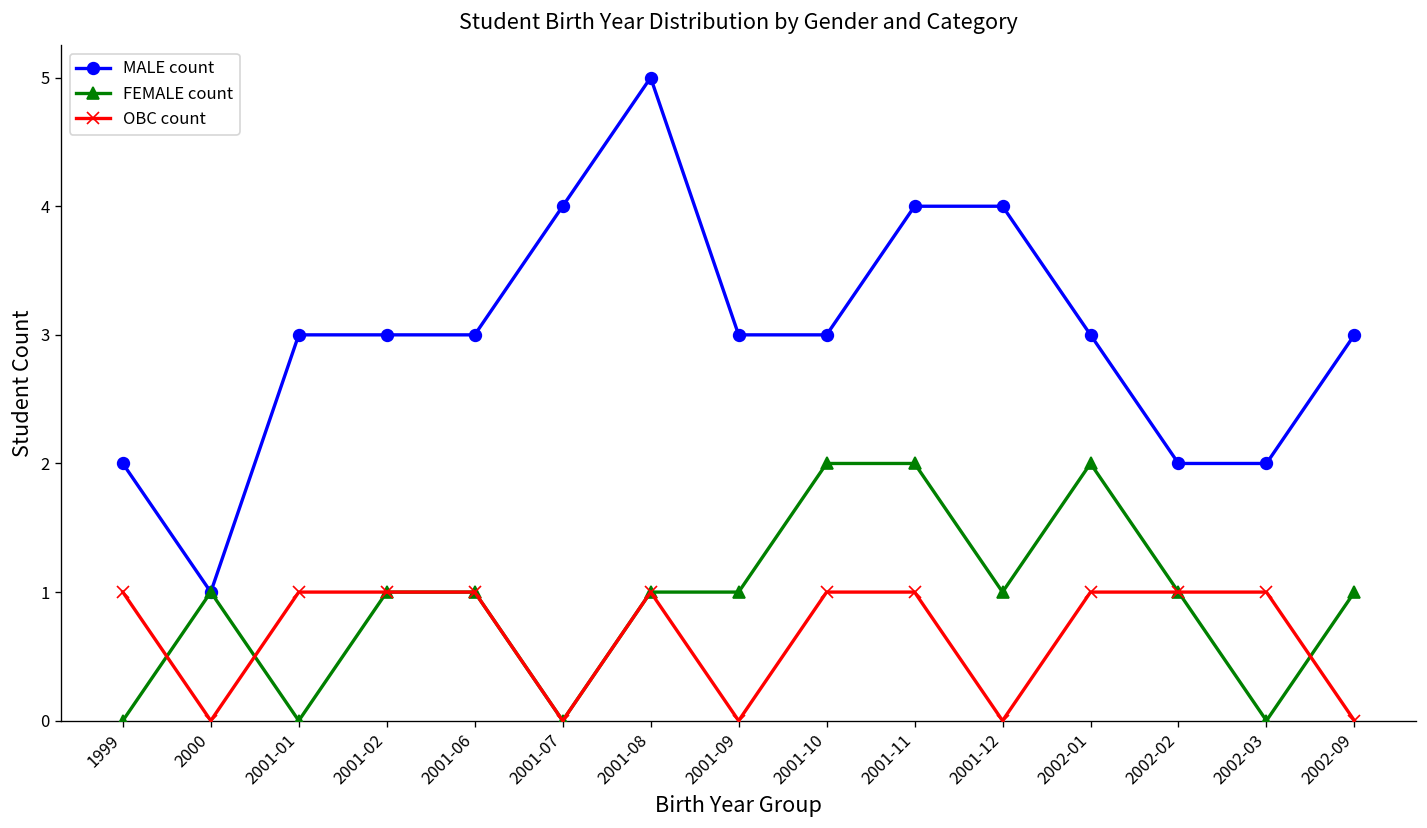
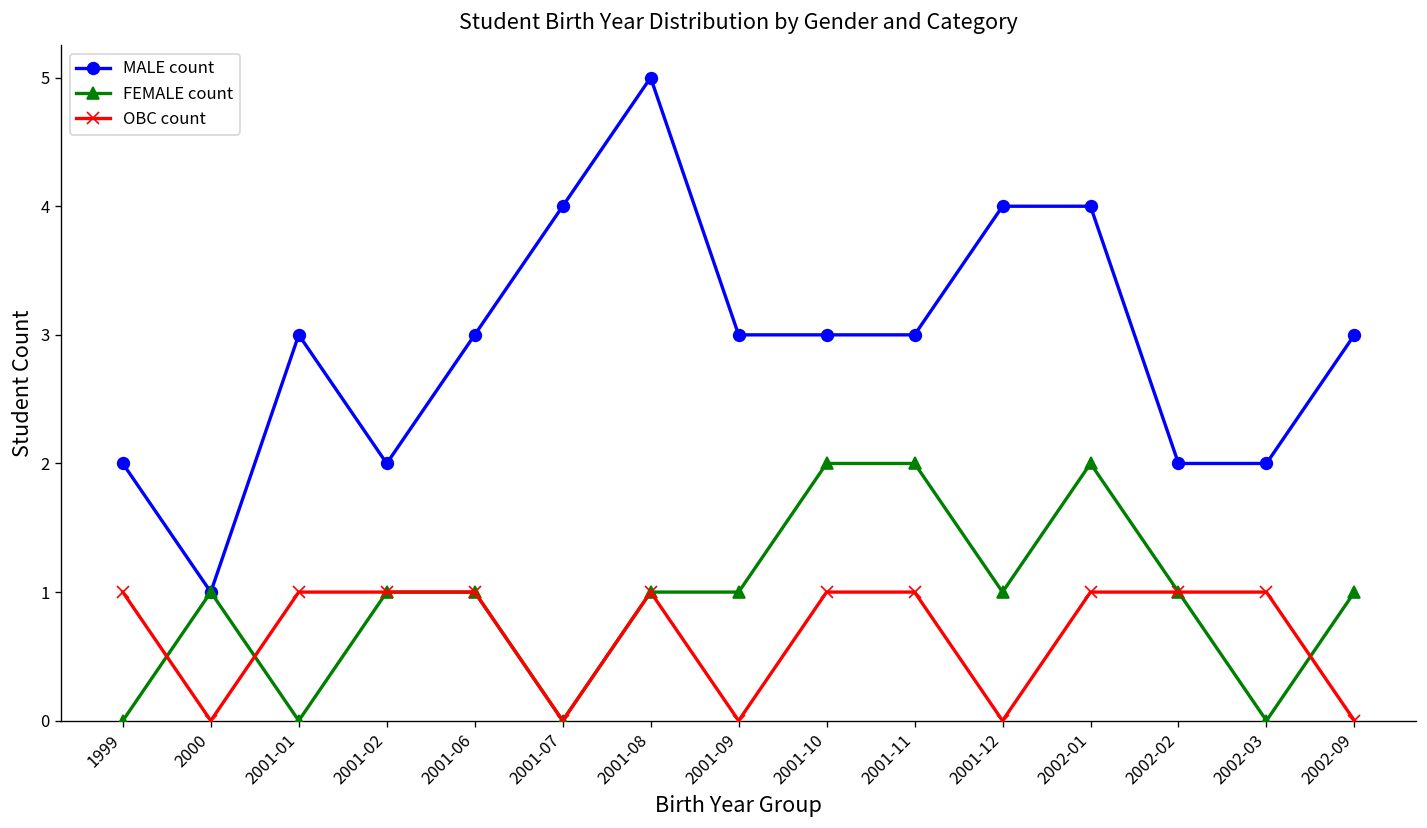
  {
    "MALE count": {
      "1999": 2,
      "2001-01": 3,
-     "2001-02": 3,
+     "2001-02": 2,
      "2001-06": 3,
      "2001-07": 4,
      "2001-08": 5,
      "2001-09": 3,
      "2001-10": 3,
-     "2001-11": 4,
+     "2001-11": 3,
      "2001-12": 4,
-     "2002-01": 3,
+     "2002-01": 4,
      "2002-02": 2,
      "2002-03": 2,
      "2002-09": 3
    },
    "FEMALE count": {
      "1999": 0,
      "2001-01": 0,
      "2001-09": 1,
      "2001-10": 2,
      "2001-11": 2,
      "2001-12": 1,
      "2002-01": 2,
      "2002-03": 0,
      "2002-09": 1
    },
    "OBC count": {
      "1999": 1,
      "2000": 0,
      "2001-01": 1,
      "2001-09": 0,
      "2001-10": 1,
      "2001-11": 1,
      "2001-12": 0,
      "2002-01": 1,
      "2002-03": 1,
      "2002-09": 0
    }
  }
